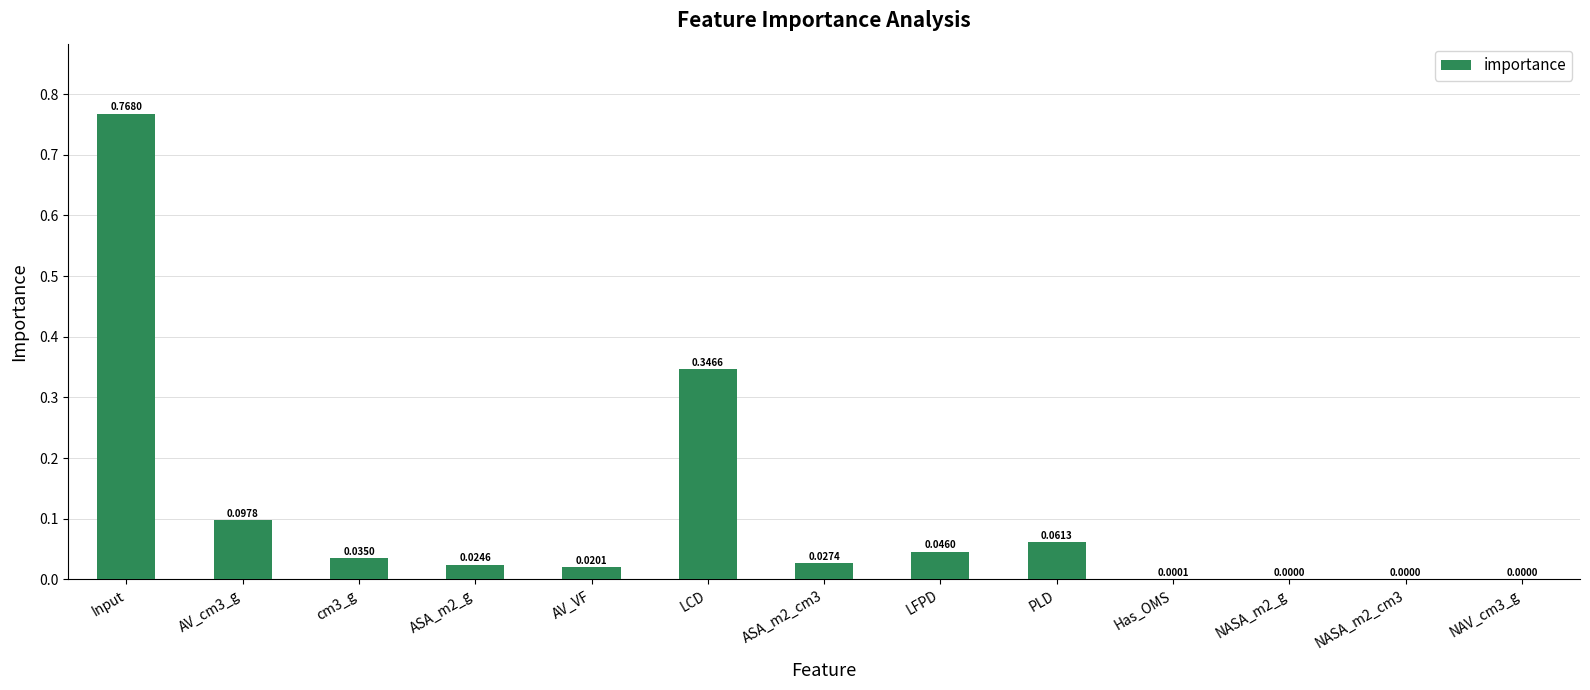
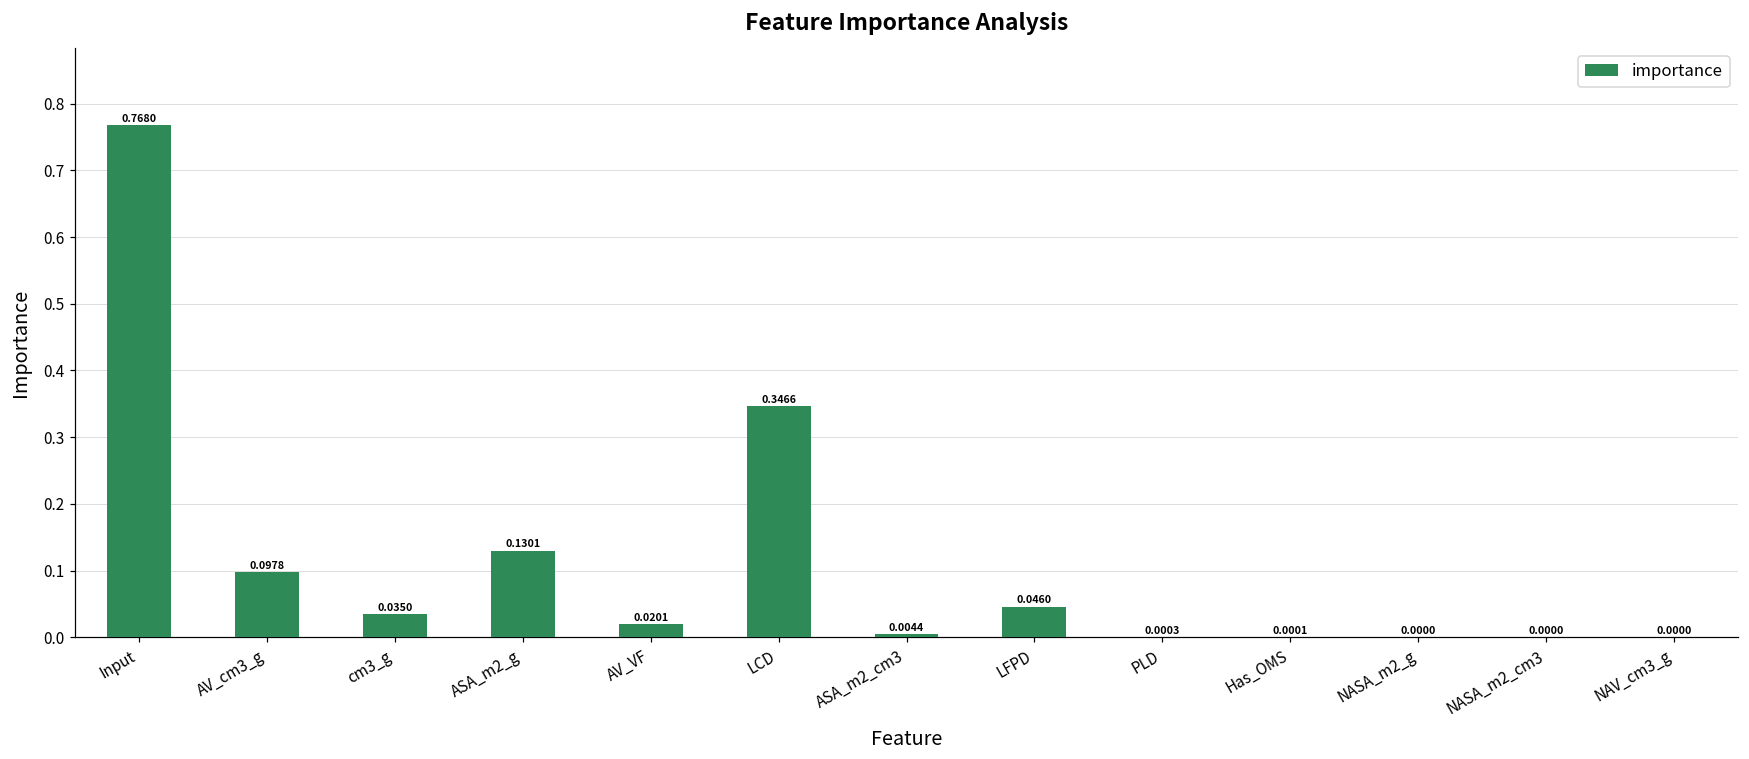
  {
    "Input": 0.7680,
    "AV_cm3_g": 0.0978,
    "cm3_g": 0.0350,
-   "ASA_m2_g": 0.0246,
+   "ASA_m2_g": 0.1301,
    "AV_VF": 0.0201,
    "LCD": 0.3466,
-   "ASA_m2_cm3": 0.0274,
+   "ASA_m2_cm3": 0.0044,
    "LFPD": 0.0460,
-   "PLD": 0.0613,
+   "PLD": 0.0003,
    "Has_OMS": 0.0001,
    "NASA_m2_g": 0.0000,
    "NASA_m2_cm3": 0.0000,
    "NAV_cm3_g": 0.0000
  }
